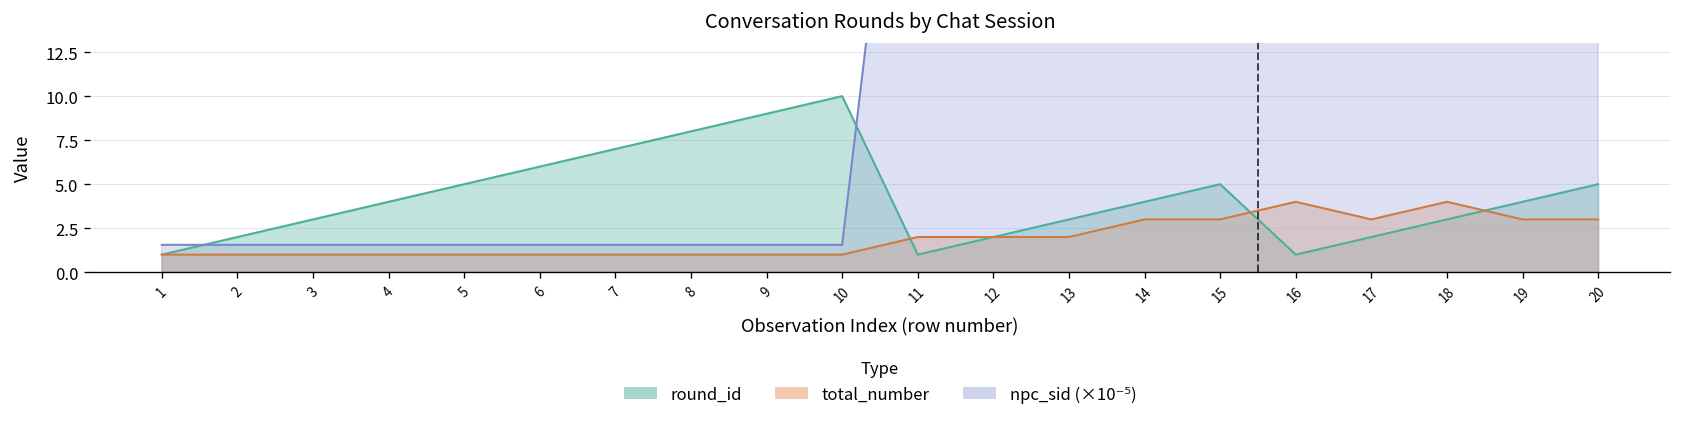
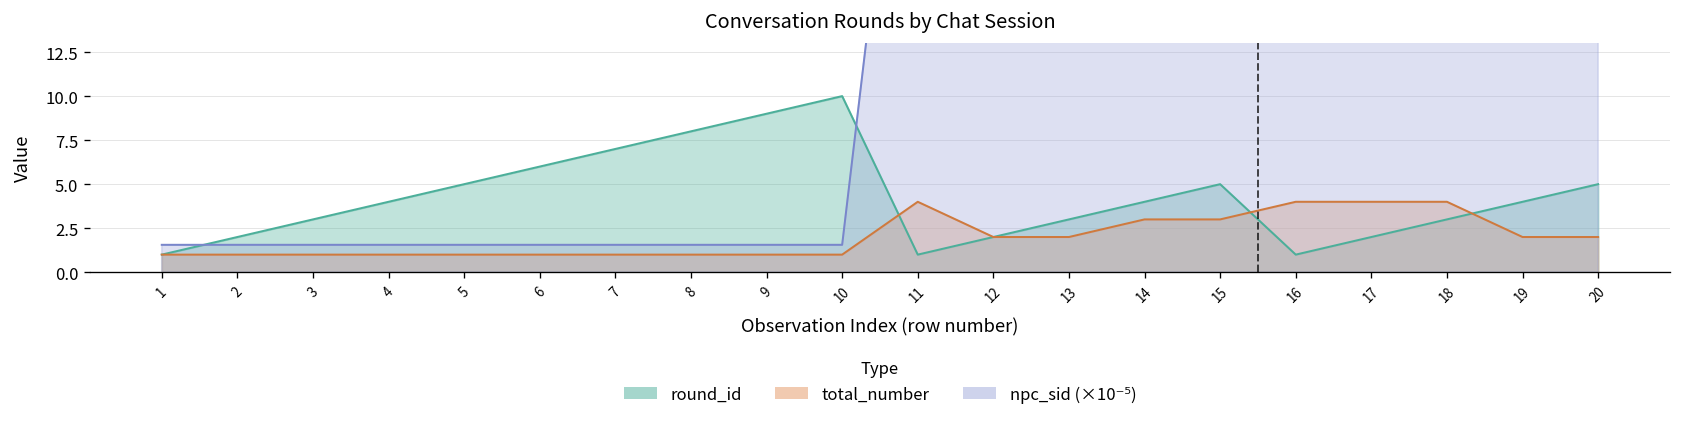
  {
    "total_number": {
      "2": 1,
      "3": 1,
      "4": 1,
      "5": 1,
      "6": 1,
      "7": 1,
      "8": 1,
      "9": 1,
      "10": 1,
-     "11": 2,
+     "11": 4,
      "13": 2,
      "14": 3,
      "15": 3,
      "16": 4,
-     "17": 3,
+     "17": 4,
      "18": 4,
-     "19": 3,
-     "20": 3
+     "19": 2,
+     "20": 2
    }
  }
